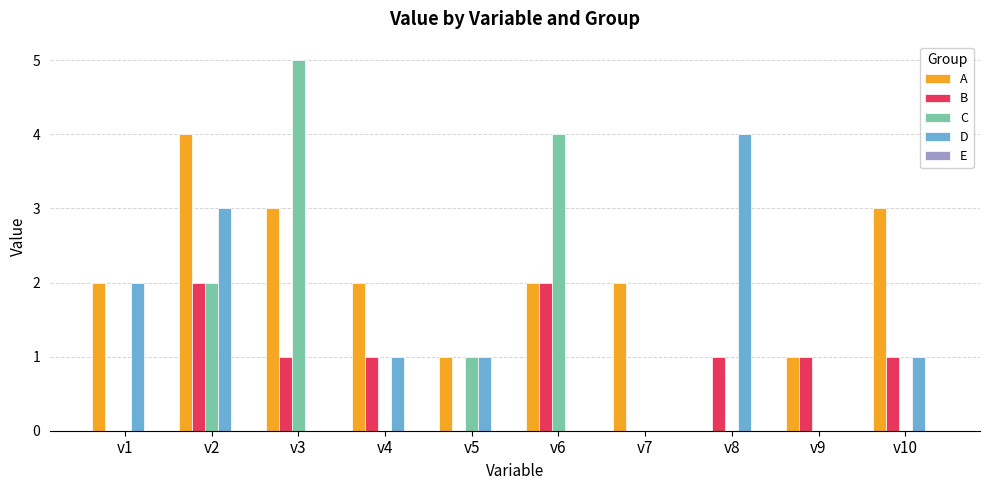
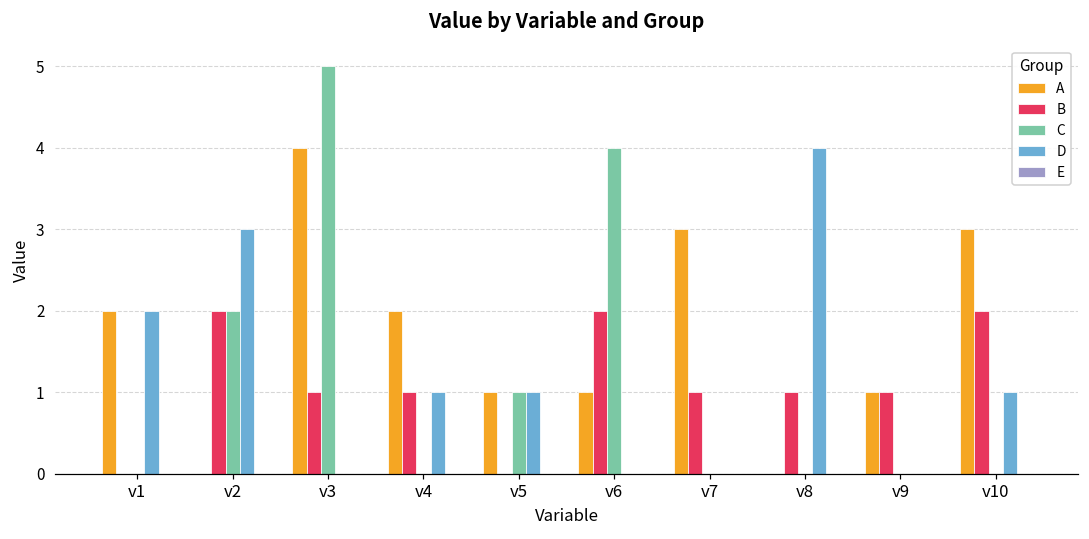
  {
    "A": {
      "v1": 2,
-     "v2": 4,
-     "v3": 3,
+     "v2": 0,
+     "v3": 4,
      "v4": 2,
      "v5": 1,
-     "v6": 2,
-     "v7": 2,
+     "v6": 1,
+     "v7": 3,
      "v8": 0,
      "v9": 1,
      "v10": 3
    },
    "B": {
      "v1": 0,
      "v2": 2,
      "v3": 1,
      "v4": 1,
      "v5": 0,
      "v6": 2,
-     "v7": 0,
+     "v7": 1,
      "v8": 1,
      "v9": 1,
-     "v10": 1
+     "v10": 2
    }
  }
